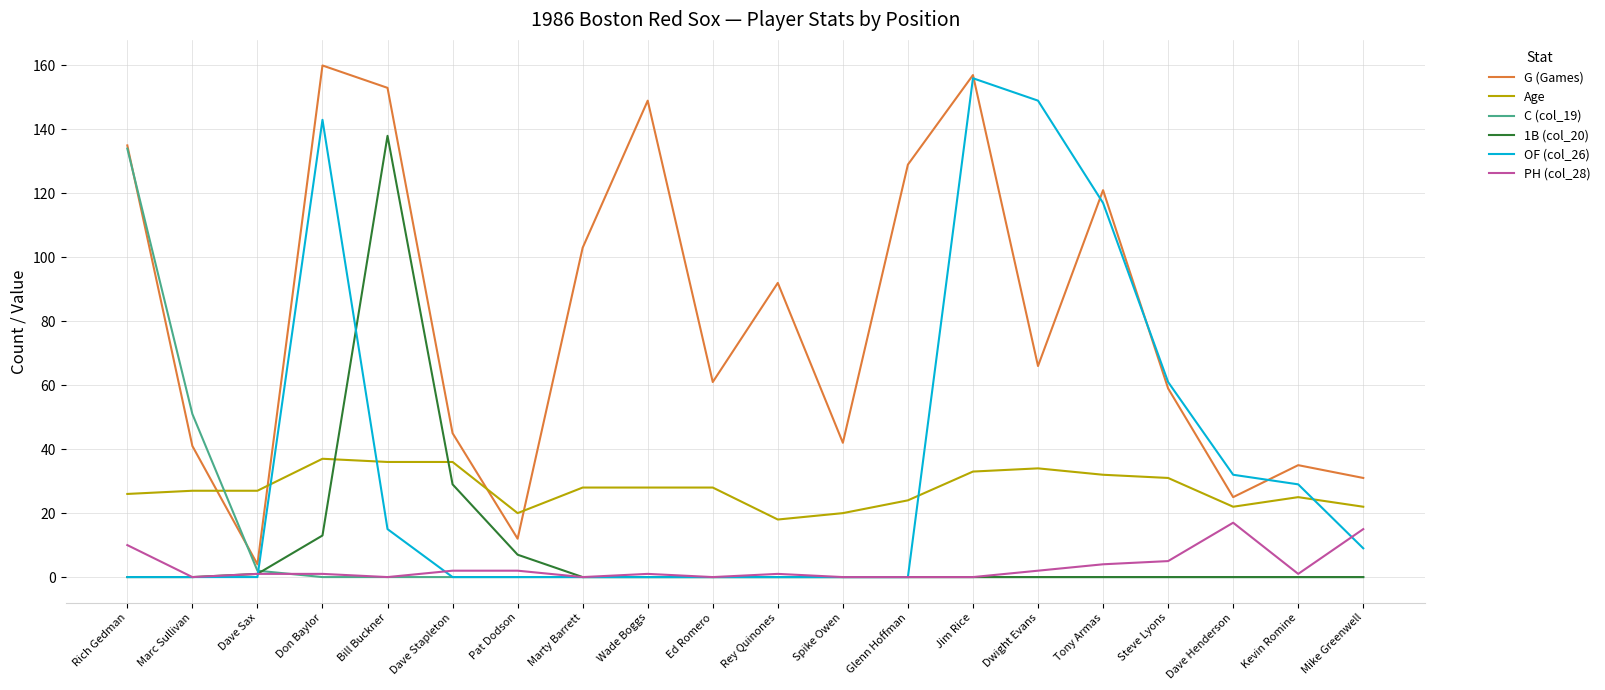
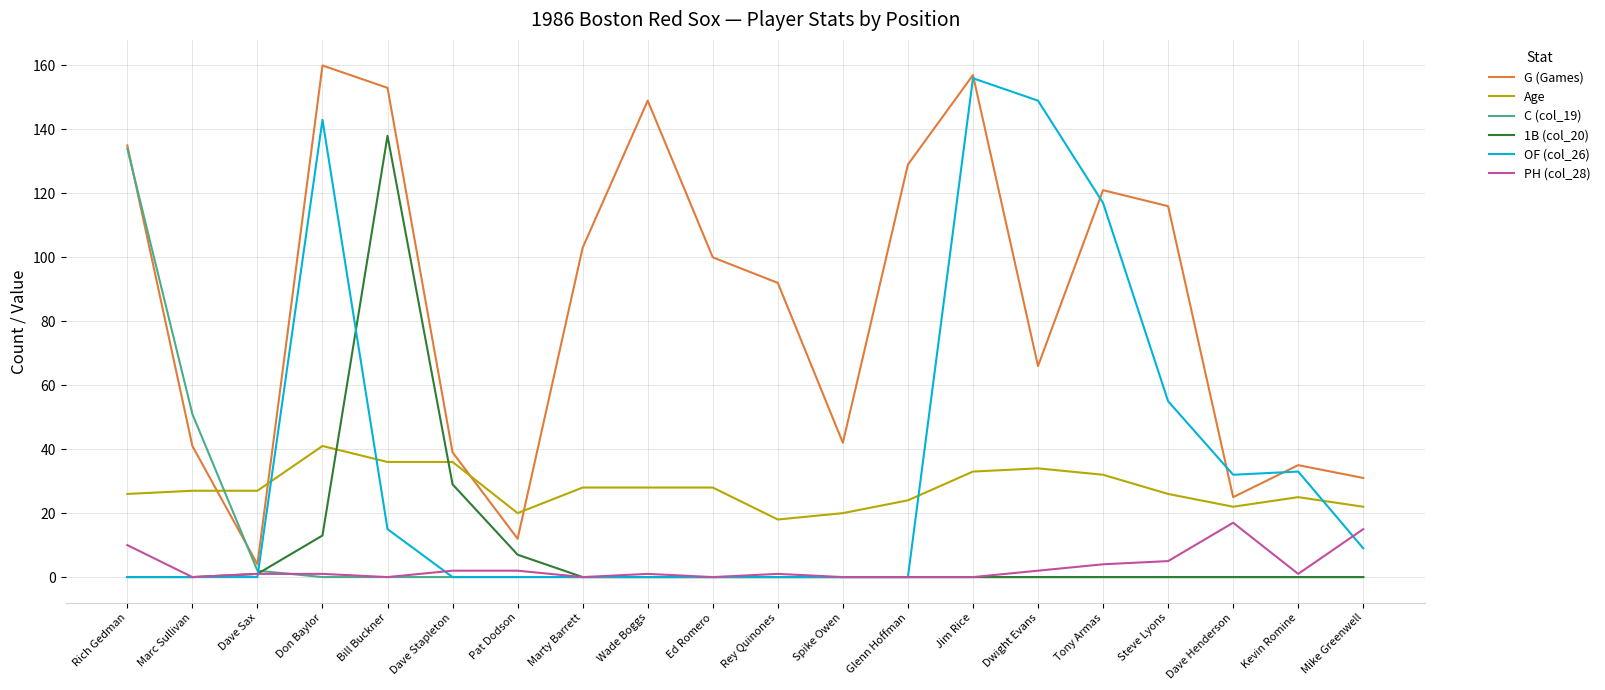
  {
    "G (Games)": {
      "Rich Gedman": 135,
      "Marc Sullivan": 41,
      "Dave Sax": 4,
      "Don Baylor": 160,
      "Bill Buckner": 153,
-     "Dave Stapleton": 45,
+     "Dave Stapleton": 39,
      "Pat Dodson": 12,
      "Marty Barrett": 103,
      "Wade Boggs": 149,
-     "Ed Romero": 61,
+     "Ed Romero": 100,
      "Rey Quinones": 92,
      "Spike Owen": 42,
      "Glenn Hoffman": 129,
      "Jim Rice": 157,
      "Dwight Evans": 66,
      "Tony Armas": 121,
-     "Steve Lyons": 59,
+     "Steve Lyons": 116,
      "Dave Henderson": 25,
      "Kevin Romine": 35,
      "Mike Greenwell": 31
    },
    "Age": {
      "Rich Gedman": 26,
      "Marc Sullivan": 27,
      "Dave Sax": 27,
-     "Don Baylor": 37,
+     "Don Baylor": 41,
      "Bill Buckner": 36,
      "Dave Stapleton": 36,
      "Pat Dodson": 20,
      "Marty Barrett": 28,
      "Wade Boggs": 28,
      "Ed Romero": 28,
      "Rey Quinones": 18,
      "Spike Owen": 20,
      "Glenn Hoffman": 24,
      "Jim Rice": 33,
      "Dwight Evans": 34,
      "Tony Armas": 32,
-     "Steve Lyons": 31,
+     "Steve Lyons": 26,
      "Dave Henderson": 22,
      "Kevin Romine": 25,
      "Mike Greenwell": 22
    },
    "C (col_19)": {
      "Rich Gedman": 134,
      "Marc Sullivan": 51,
      "Dave Sax": 2,
      "Don Baylor": 0
    },
    "1B (col_20)": {
      "Don Baylor": 13,
      "Bill Buckner": 138,
      "Dave Stapleton": 29,
      "Pat Dodson": 7
    },
    "OF (col_26)": {
      "Dave Sax": 0,
      "Don Baylor": 143,
      "Bill Buckner": 15,
      "Jim Rice": 156,
      "Dwight Evans": 149,
      "Tony Armas": 117,
-     "Steve Lyons": 61,
+     "Steve Lyons": 55,
      "Dave Henderson": 32,
-     "Kevin Romine": 29,
+     "Kevin Romine": 33,
      "Mike Greenwell": 9
    },
    "PH (col_28)": {
      "Rich Gedman": 10,
      "Don Baylor": 1,
      "Dave Stapleton": 2,
      "Pat Dodson": 2,
      "Wade Boggs": 1,
      "Rey Quinones": 1,
      "Dwight Evans": 2,
      "Tony Armas": 4,
      "Steve Lyons": 5,
      "Dave Henderson": 17,
      "Kevin Romine": 1,
      "Mike Greenwell": 15
    }
  }
